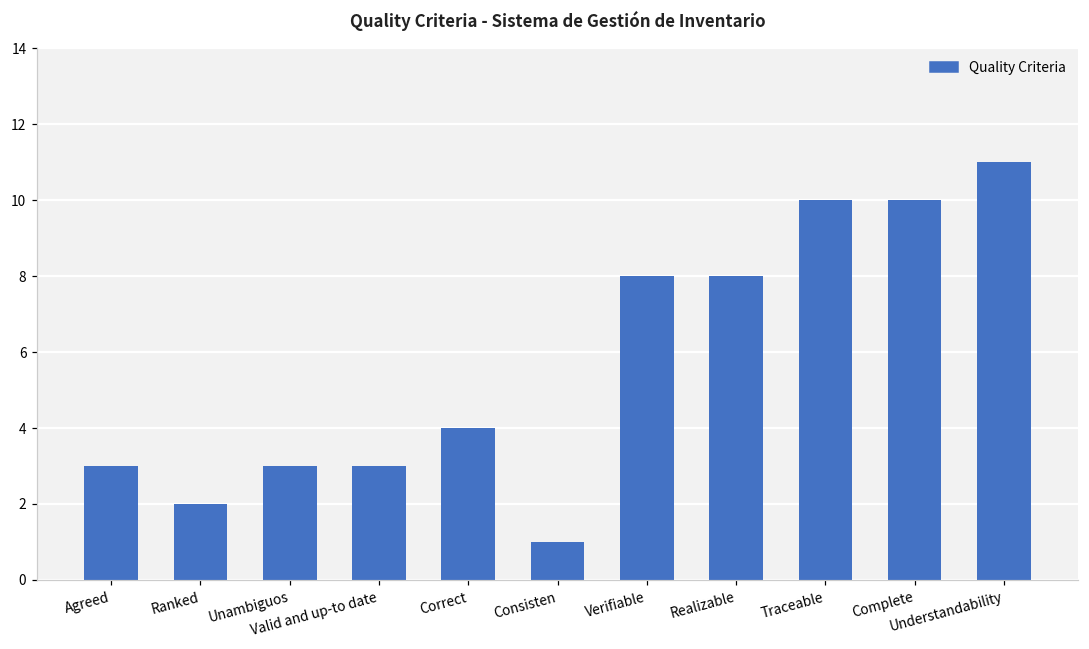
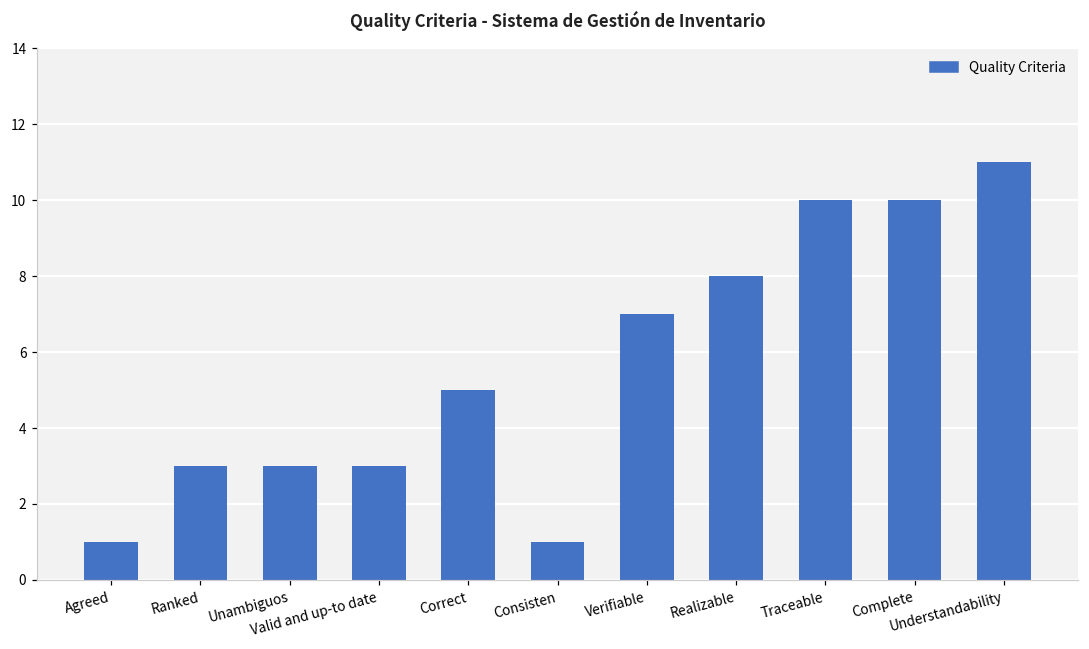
  {
-   "Agreed": 3,
-   "Ranked": 2,
+   "Agreed": 1,
+   "Ranked": 3,
    "Unambiguos": 3,
    "Valid and up-to date": 3,
-   "Correct": 4,
+   "Correct": 5,
    "Consisten": 1,
-   "Verifiable": 8,
+   "Verifiable": 7,
    "Realizable": 8,
    "Traceable": 10,
    "Complete": 10,
    "Understandability": 11
  }
